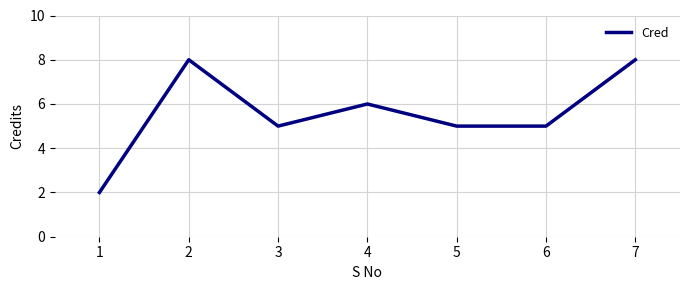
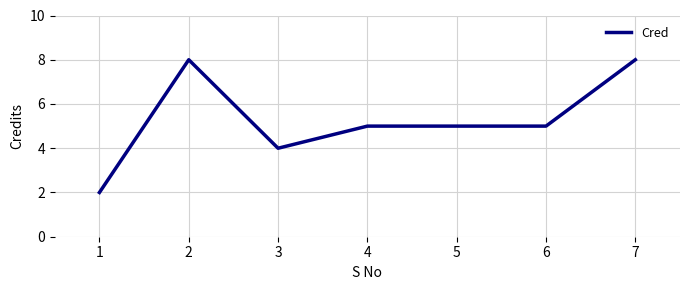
  {
    "1": 2,
    "2": 8,
-   "3": 5,
-   "4": 6,
+   "3": 4,
+   "4": 5,
    "5": 5,
    "6": 5,
    "7": 8
  }
